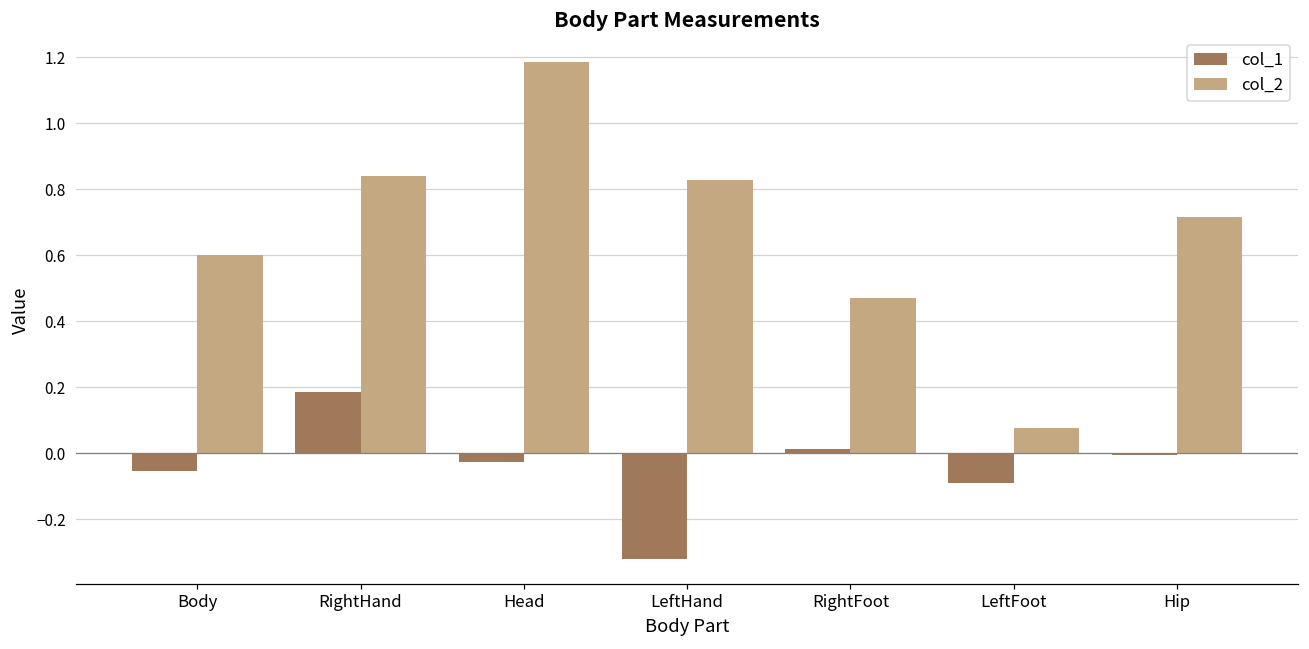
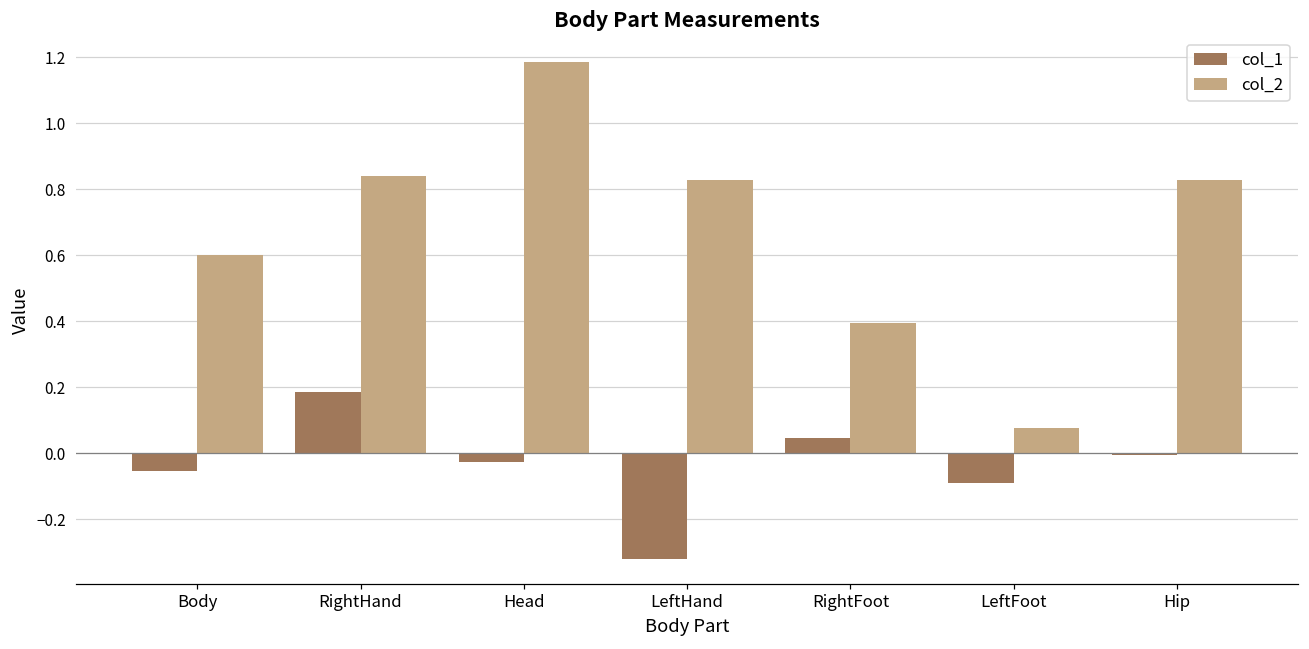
  {
    "col_1": {
      "Body": -0.05,
      "RightHand": 0.18,
      "Head": -0.03,
      "LeftHand": -0.32,
-     "RightFoot": 0.01,
+     "RightFoot": 0.05,
      "LeftFoot": -0.09
    },
    "col_2": {
      "Body": 0.60,
      "RightHand": 0.84,
      "Head": 1.19,
      "LeftHand": 0.83,
-     "RightFoot": 0.47,
+     "RightFoot": 0.40,
      "LeftFoot": 0.08,
-     "Hip": 0.72
+     "Hip": 0.83
    }
  }
